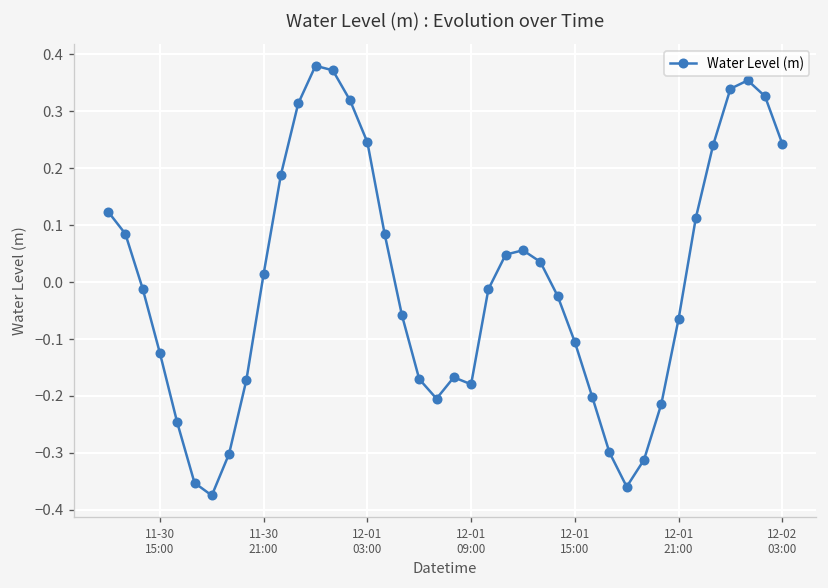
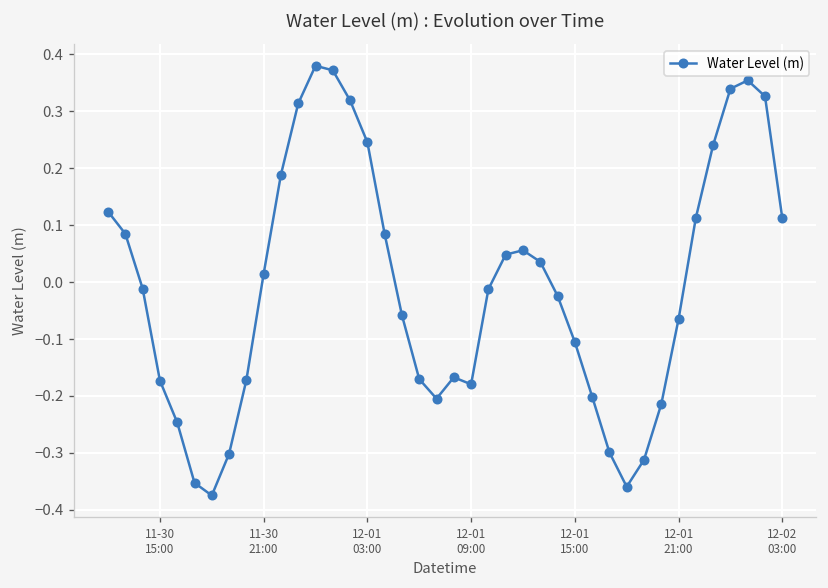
  {
-   "11-30 15:00": -0.12,
+   "11-30 15:00": -0.17,
    "11-30 21:00": 0.01,
    "12-01 03:00": 0.25,
    "12-01 09:00": -0.18,
    "12-01 15:00": -0.11,
    "12-01 21:00": -0.06,
-   "12-02 03:00": 0.24
+   "12-02 03:00": 0.11
  }
